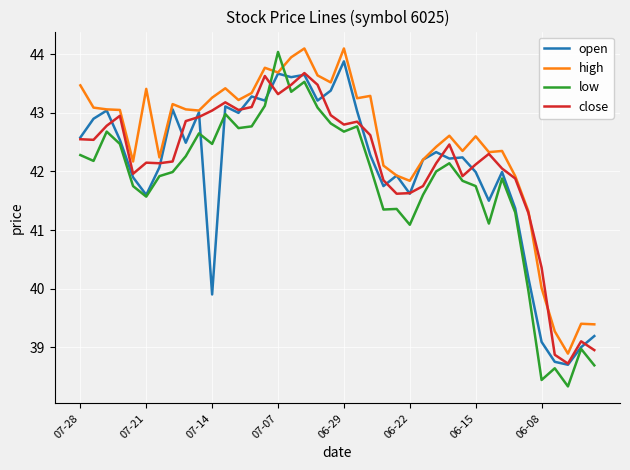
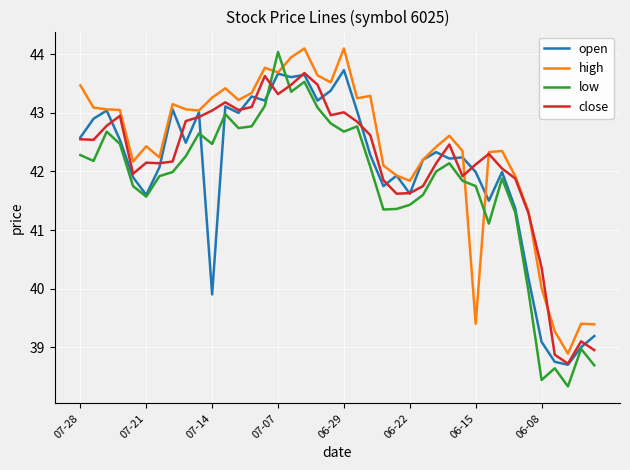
  {
    "open": {
      "07-14": 39.9,
-     "06-29": 43.9,
+     "06-29": 43.7,
      "06-15": 42.0,
      "06-08": 39.1
    },
    "high": {
      "07-28": 43.5,
-     "07-21": 43.4,
+     "07-21": 42.4,
      "07-14": 43.3,
      "06-29": 44.1,
      "06-22": 41.8,
-     "06-15": 42.6,
+     "06-15": 39.4,
      "06-08": 40.0
    },
    "low": {
      "07-28": 42.3,
      "07-14": 42.5,
      "07-07": 44.0,
      "06-29": 42.7,
-     "06-22": 41.1,
+     "06-22": 41.4,
      "06-15": 41.8,
      "06-08": 38.4
    },
    "close": {
      "07-21": 42.2,
      "07-14": 43.0,
      "07-07": 43.3,
-     "06-29": 42.8,
+     "06-29": 43.0,
      "06-15": 42.1,
      "06-08": 40.4
    }
  }
